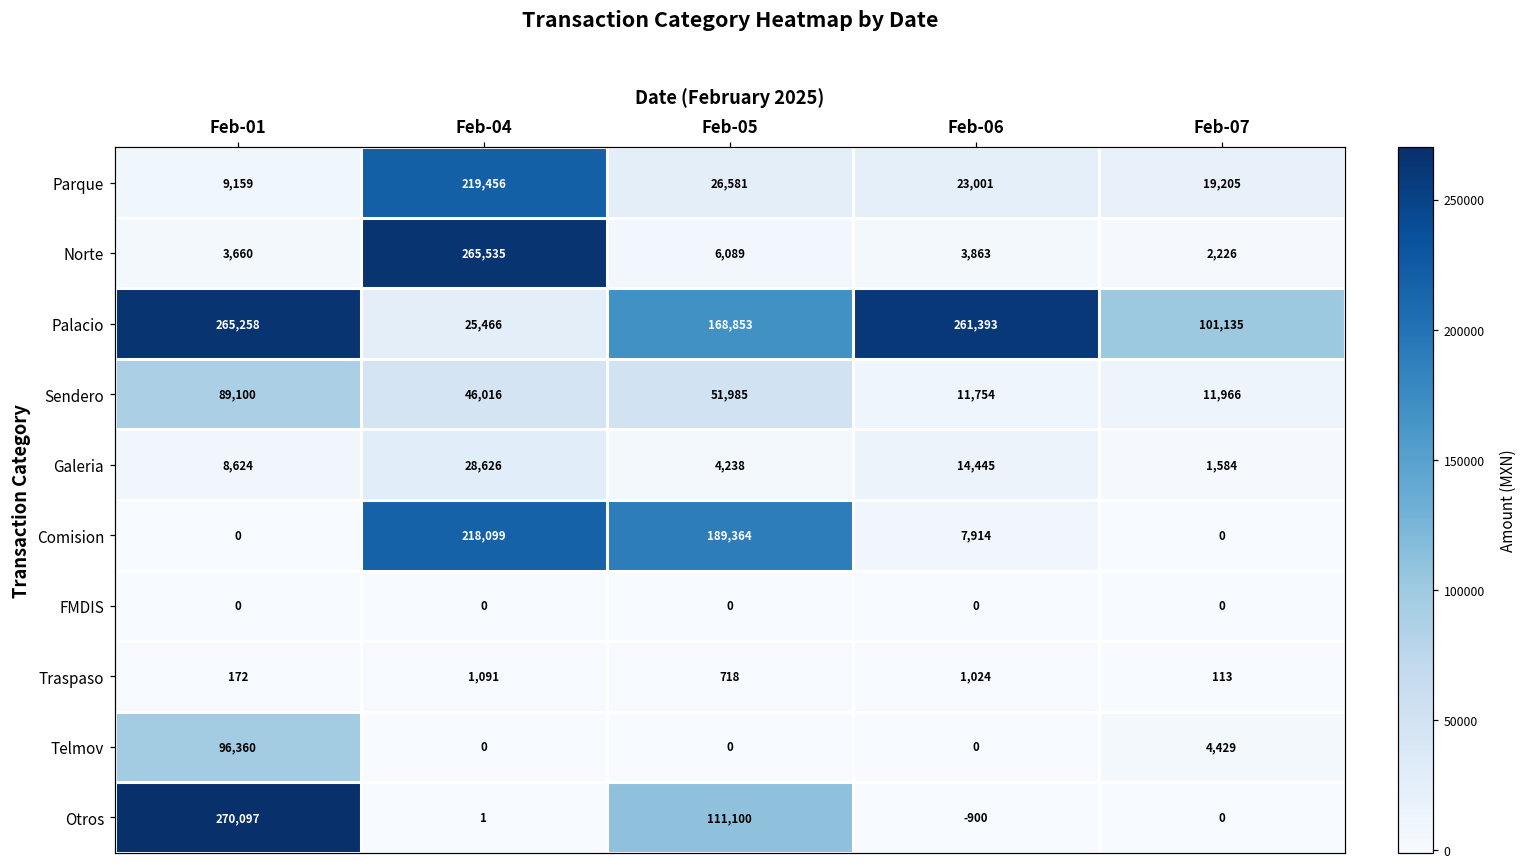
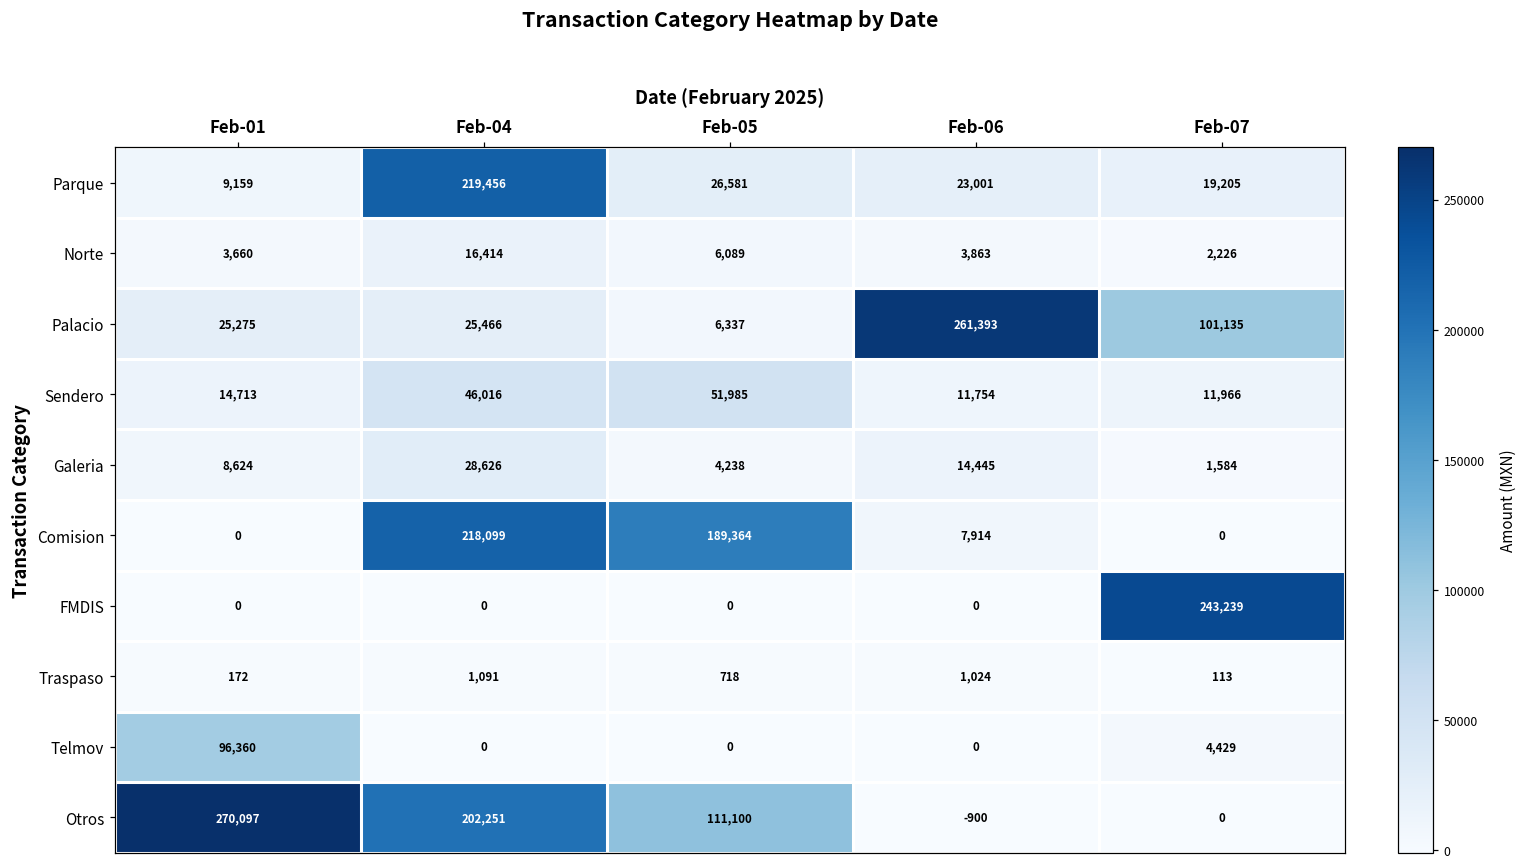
  {
    "Parque": {
      "Feb-01": "9,159",
      "Feb-04": "219,456",
      "Feb-05": "26,581",
      "Feb-06": "23,001",
      "Feb-07": "19,205"
    },
    "Norte": {
      "Feb-01": "3,660",
-     "Feb-04": "265,535",
+     "Feb-04": "16,414",
      "Feb-05": "6,089",
      "Feb-06": "3,863",
      "Feb-07": "2,226"
    },
    "Palacio": {
-     "Feb-01": "265,258",
+     "Feb-01": "25,275",
      "Feb-04": "25,466",
-     "Feb-05": "168,853",
+     "Feb-05": "6,337",
      "Feb-06": "261,393",
      "Feb-07": "101,135"
    },
    "Sendero": {
-     "Feb-01": "89,100",
+     "Feb-01": "14,713",
      "Feb-04": "46,016",
      "Feb-05": "51,985",
      "Feb-06": "11,754",
      "Feb-07": "11,966"
    },
    "Galeria": {
      "Feb-01": "8,624",
      "Feb-04": "28,626",
      "Feb-05": "4,238",
      "Feb-06": "14,445",
      "Feb-07": "1,584"
    },
    "Comision": {
      "Feb-01": "0",
      "Feb-04": "218,099",
      "Feb-05": "189,364",
      "Feb-06": "7,914",
      "Feb-07": "0"
    },
    "FMDIS": {
      "Feb-01": "0",
      "Feb-04": "0",
      "Feb-05": "0",
      "Feb-06": "0",
-     "Feb-07": "0"
+     "Feb-07": "243,239"
    },
    "Traspaso": {
      "Feb-01": "172",
      "Feb-04": "1,091",
      "Feb-05": "718",
      "Feb-06": "1,024",
      "Feb-07": "113"
    },
    "Telmov": {
      "Feb-01": "96,360",
      "Feb-04": "0",
      "Feb-05": "0",
      "Feb-06": "0",
      "Feb-07": "4,429"
    },
    "Otros": {
      "Feb-01": "270,097",
-     "Feb-04": "1",
+     "Feb-04": "202,251",
      "Feb-05": "111,100",
      "Feb-06": "-900",
      "Feb-07": "0"
    }
  }
